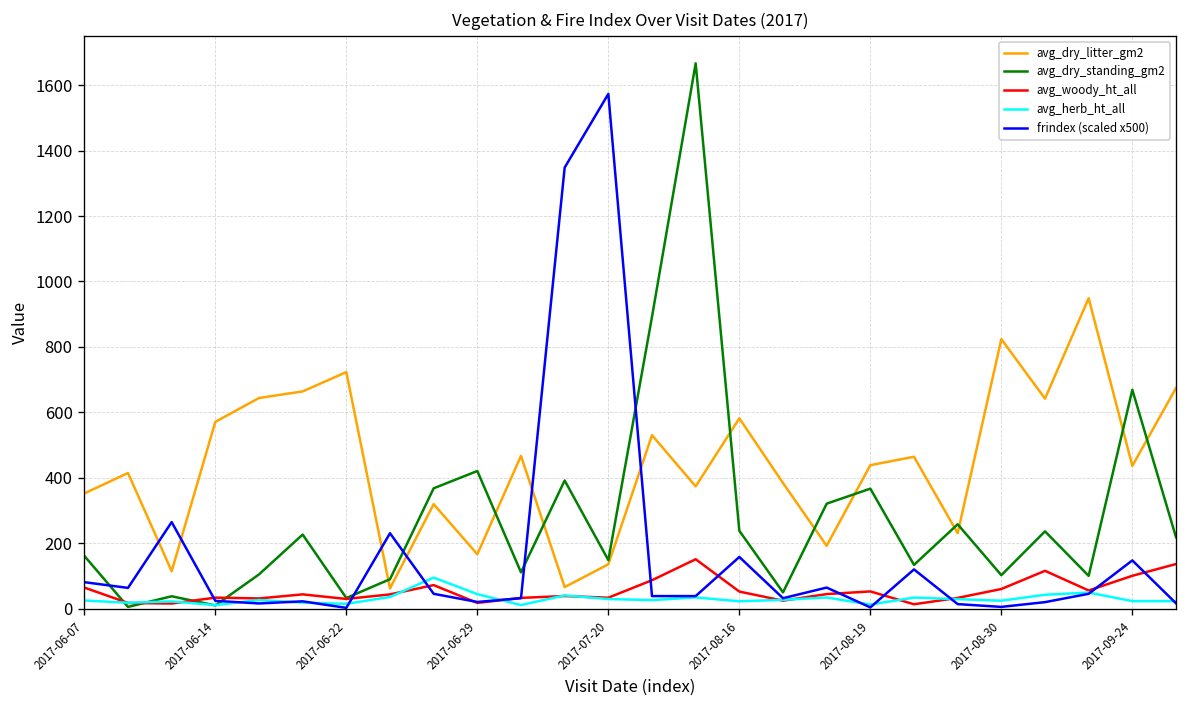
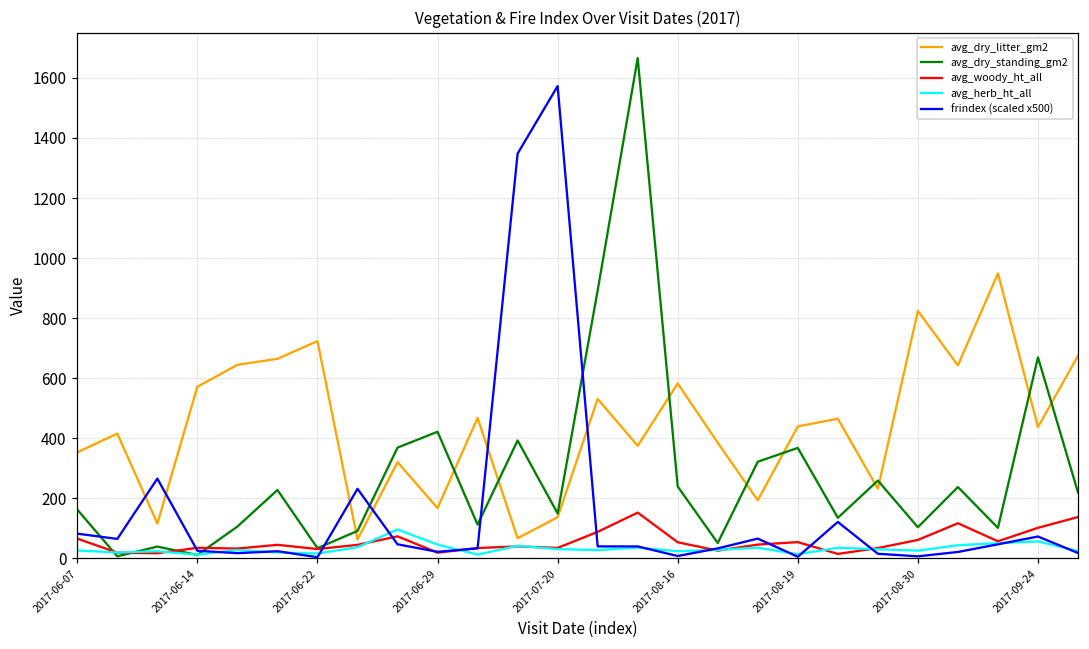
  {
    "avg_dry_litter_gm2": {
      "2017-06-07": 350,
      "2017-06-14": 570,
      "2017-06-22": 720,
      "2017-06-29": 170,
      "2017-08-16": 580,
      "2017-09-24": 440
    },
    "avg_dry_standing_gm2": {
      "2017-06-07": 160,
      "2017-06-29": 420,
      "2017-08-16": 240,
      "2017-09-24": 670
    },
    "avg_woody_ht_all": {
      "2017-06-07": 70,
      "2017-06-14": 30,
      "2017-08-16": 50,
      "2017-09-24": 100
    },
    "avg_herb_ht_all": {
      "2017-06-07": 30,
      "2017-06-22": 20,
      "2017-06-29": 50,
      "2017-08-16": 20,
-     "2017-09-24": 20
+     "2017-09-24": 60
    },
    "frindex (scaled x500)": {
      "2017-06-07": 80,
      "2017-06-14": 20,
      "2017-06-22": 0,
-     "2017-08-16": 160,
-     "2017-09-24": 150
+     "2017-08-16": 10,
+     "2017-09-24": 70
    }
  }
